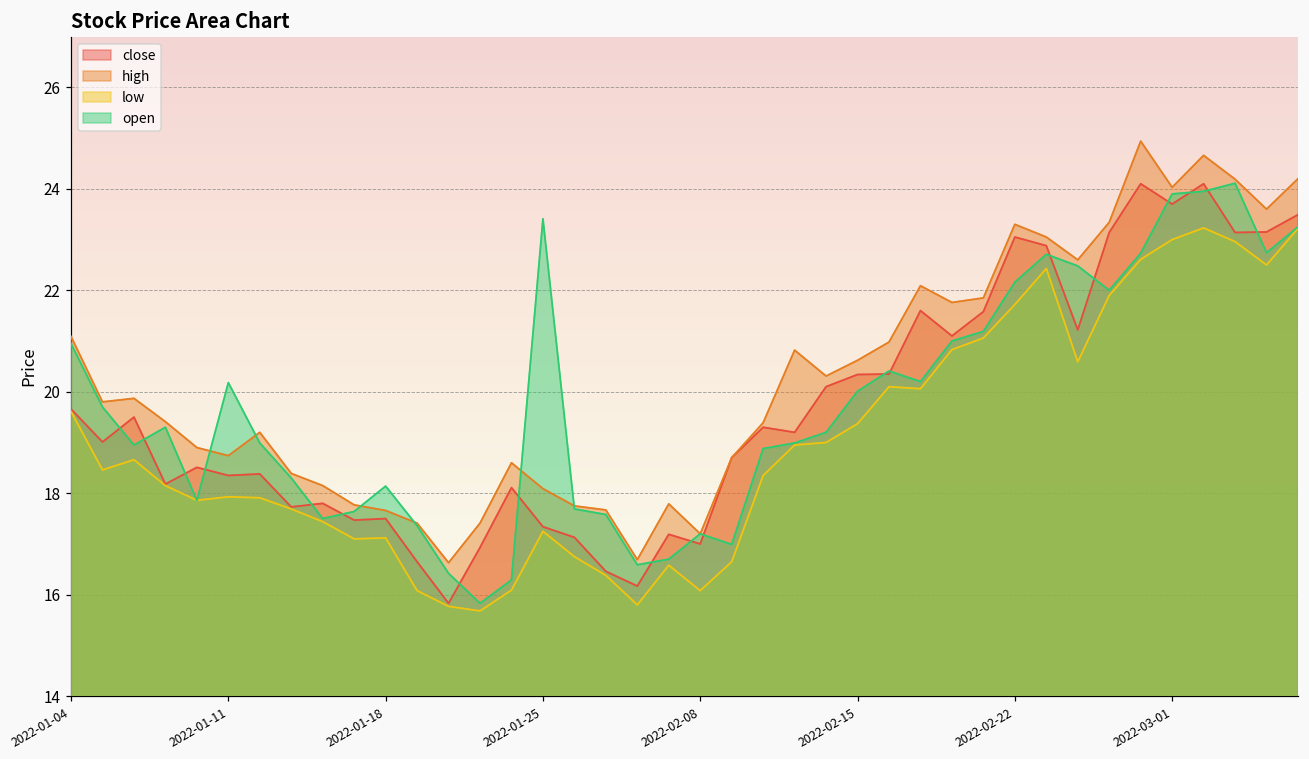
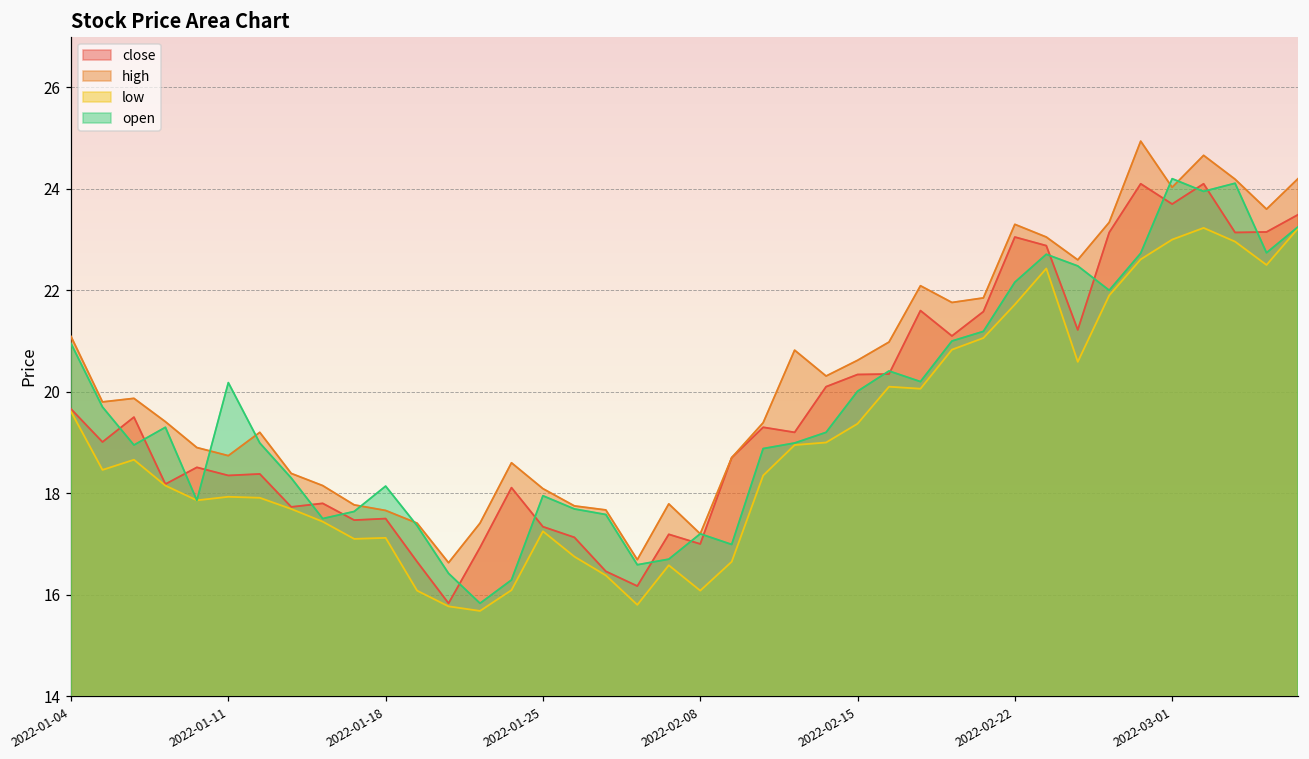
  {
    "open": {
      "2022-01-04": 21.0,
      "2022-01-11": 20.2,
      "2022-01-18": 18.1,
-     "2022-01-25": 23.4,
+     "2022-01-25": 18.0,
      "2022-02-15": 20.0,
      "2022-02-22": 22.2,
-     "2022-03-01": 23.9
+     "2022-03-01": 24.2
    }
  }
